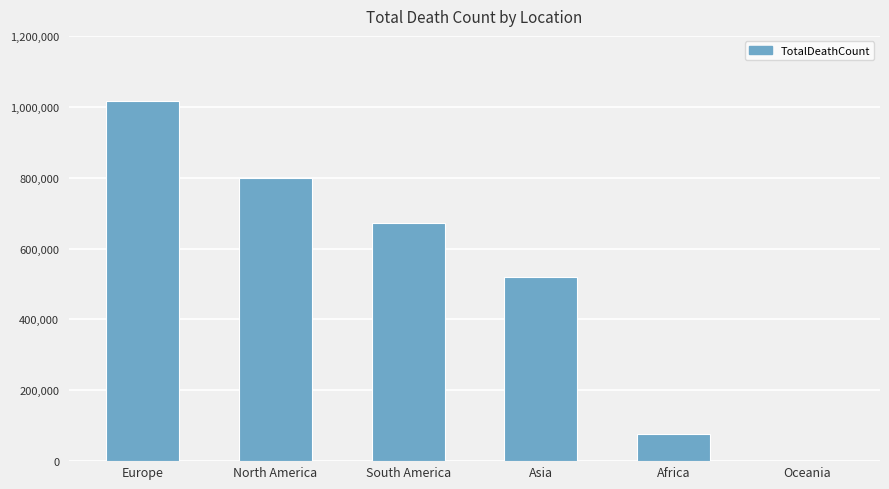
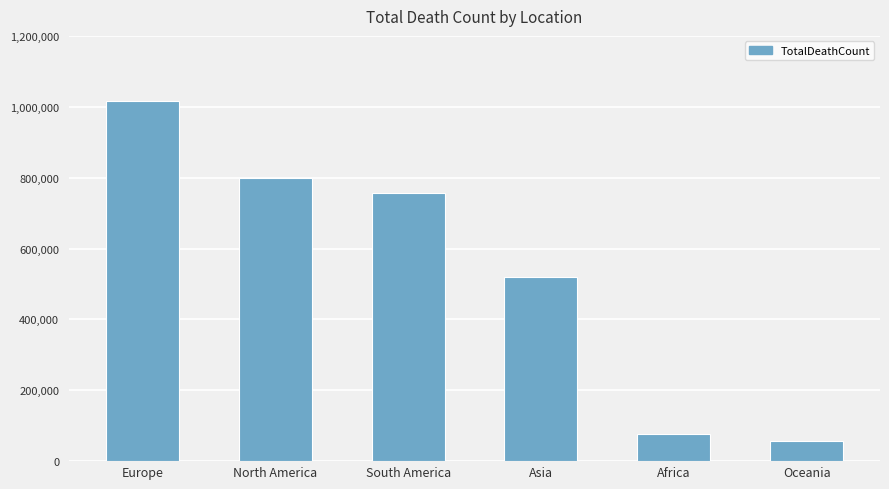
  {
    "Europe": "1,020,000",
    "North America": "800,000",
-   "South America": "670,000",
+   "South America": "760,000",
    "Asia": "520,000",
    "Africa": "80,000",
-   "Oceania": "0"
+   "Oceania": "60,000"
  }
